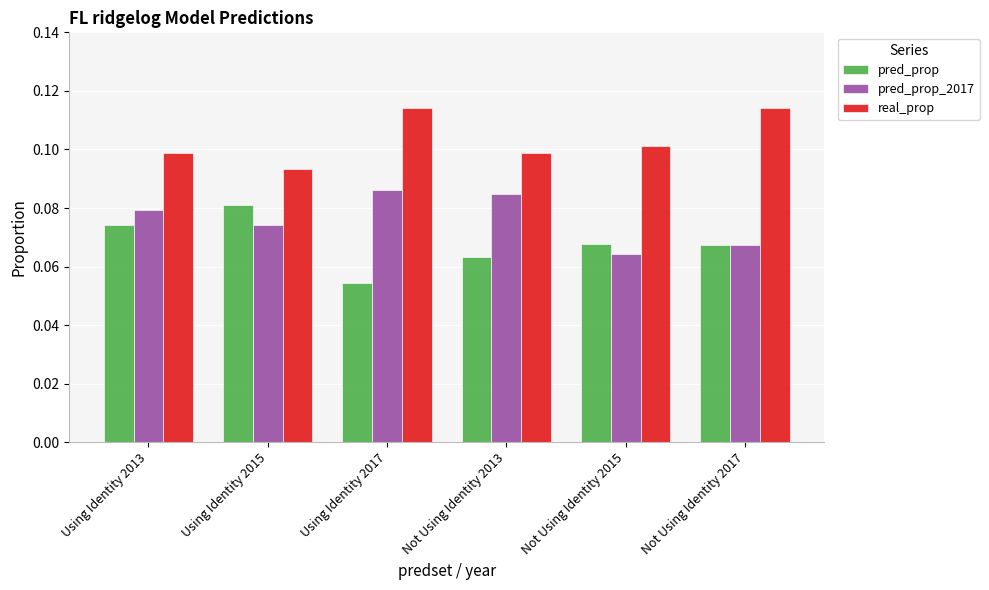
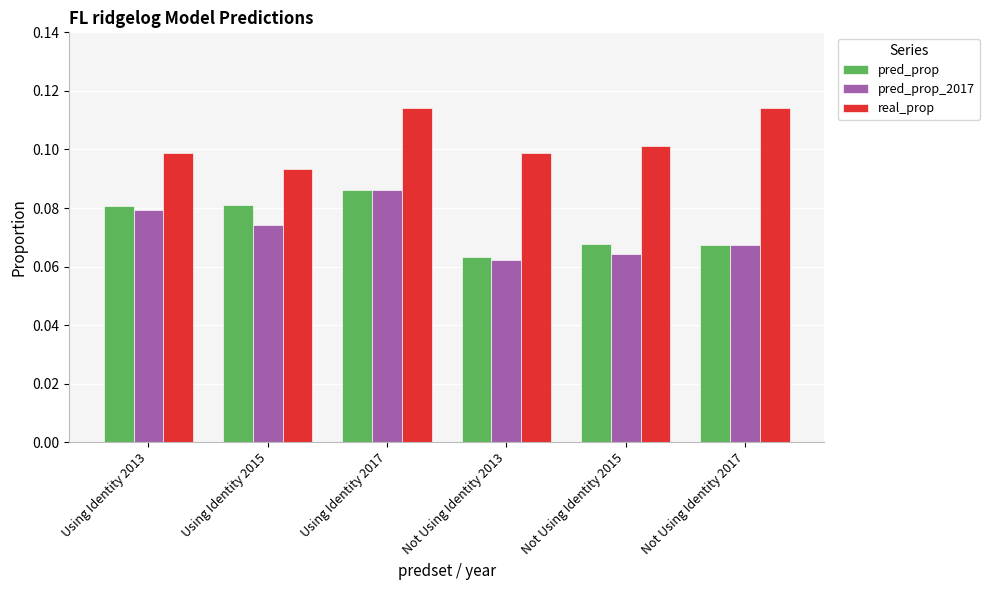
  {
    "pred_prop": {
-     "Using Identity 2013": 0.074,
+     "Using Identity 2013": 0.081,
      "Using Identity 2015": 0.081,
-     "Using Identity 2017": 0.054,
+     "Using Identity 2017": 0.086,
      "Not Using Identity 2013": 0.063,
      "Not Using Identity 2015": 0.068,
      "Not Using Identity 2017": 0.067
    },
    "pred_prop_2017": {
      "Using Identity 2013": 0.079,
      "Using Identity 2015": 0.074,
      "Using Identity 2017": 0.086,
-     "Not Using Identity 2013": 0.085,
+     "Not Using Identity 2013": 0.062,
      "Not Using Identity 2015": 0.064,
      "Not Using Identity 2017": 0.067
    },
    "real_prop": {
      "Using Identity 2013": 0.099,
      "Using Identity 2015": 0.093,
      "Using Identity 2017": 0.114,
      "Not Using Identity 2013": 0.099,
      "Not Using Identity 2015": 0.101,
      "Not Using Identity 2017": 0.114
    }
  }
